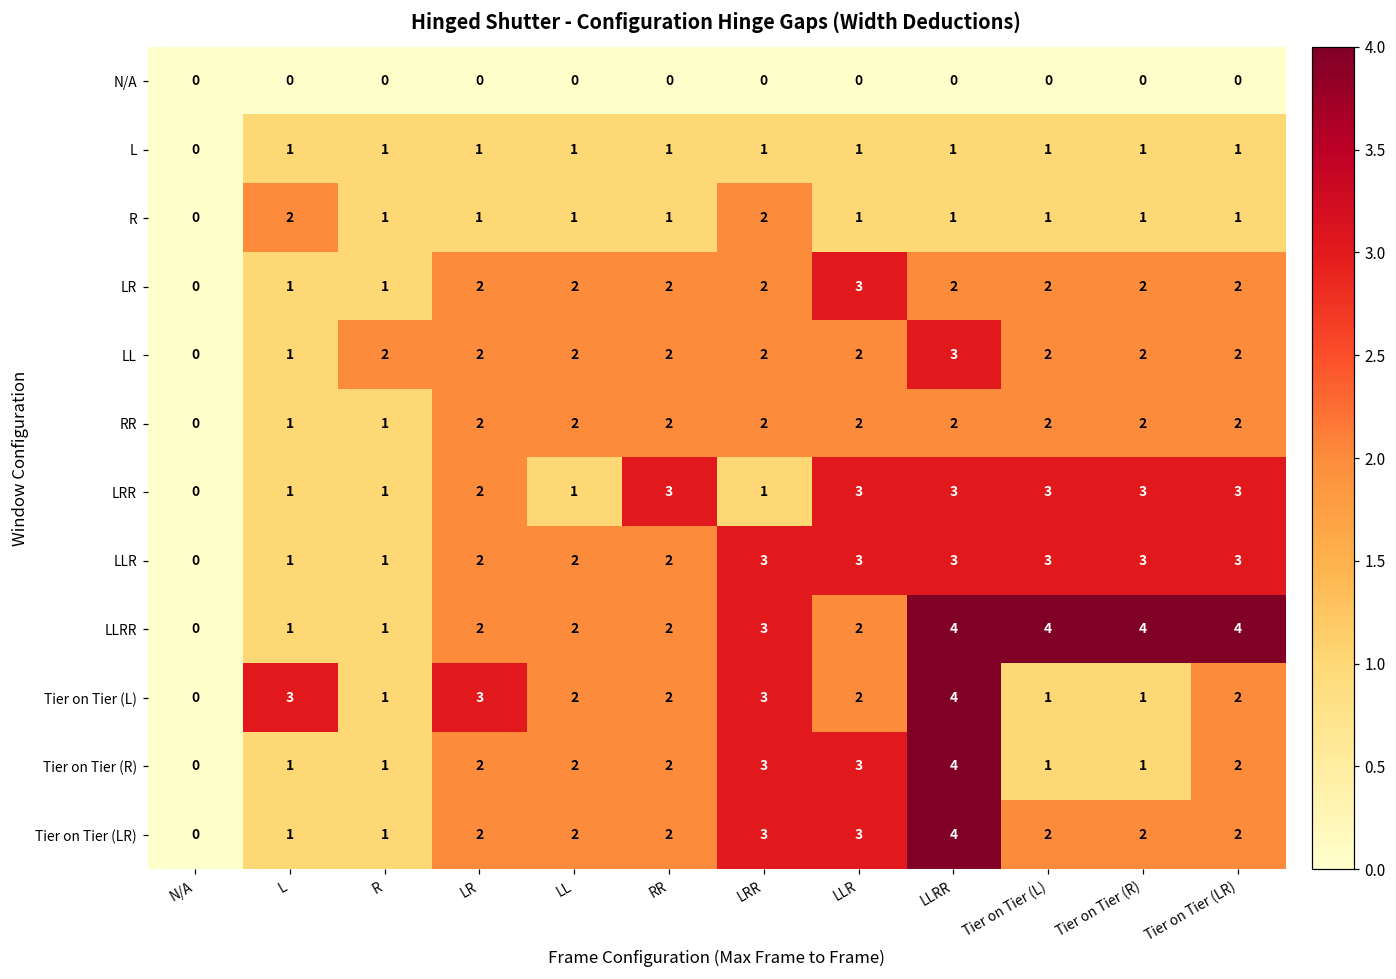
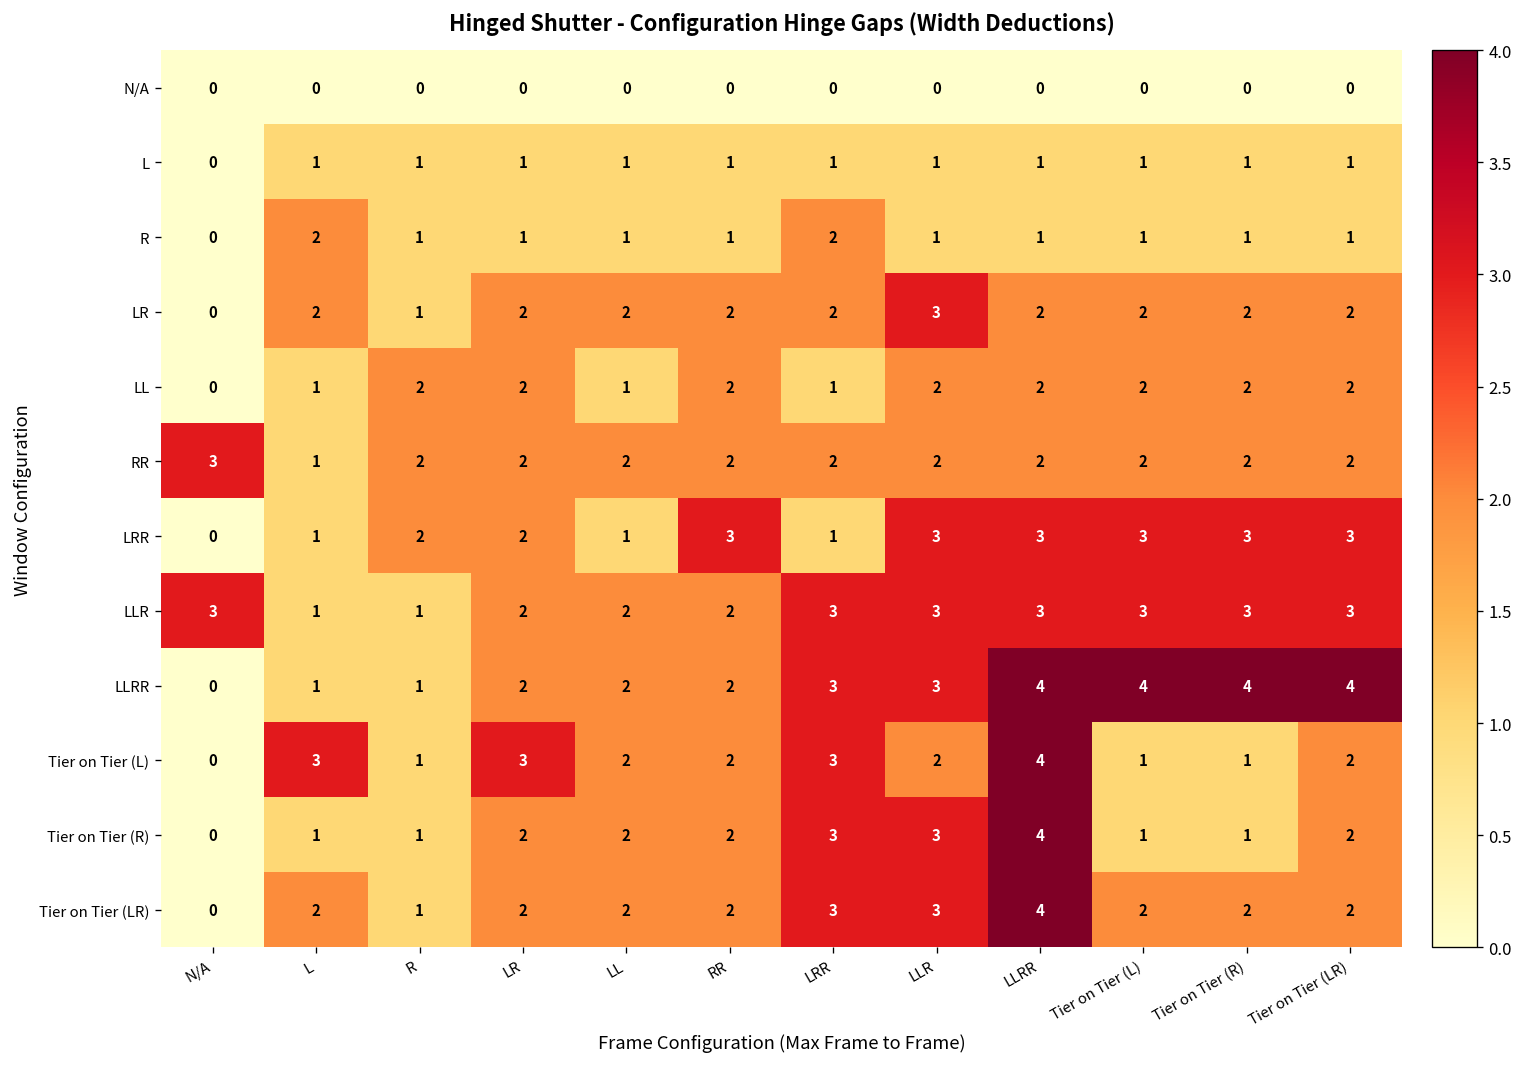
  {
    "N/A": {
      "N/A": 0,
      "L": 0,
      "R": 0,
      "LR": 0,
      "LL": 0,
      "RR": 0,
      "LRR": 0,
      "LLR": 0,
      "LLRR": 0,
      "Tier on Tier (L)": 0,
      "Tier on Tier (R)": 0,
      "Tier on Tier (LR)": 0
    },
    "L": {
      "N/A": 0,
      "L": 1,
      "R": 1,
      "LR": 1,
      "LL": 1,
      "RR": 1,
      "LRR": 1,
      "LLR": 1,
      "LLRR": 1,
      "Tier on Tier (L)": 1,
      "Tier on Tier (R)": 1,
      "Tier on Tier (LR)": 1
    },
    "R": {
      "N/A": 0,
      "L": 2,
      "R": 1,
      "LR": 1,
      "LL": 1,
      "RR": 1,
      "LRR": 2,
      "LLR": 1,
      "LLRR": 1,
      "Tier on Tier (L)": 1,
      "Tier on Tier (R)": 1,
      "Tier on Tier (LR)": 1
    },
    "LR": {
      "N/A": 0,
-     "L": 1,
+     "L": 2,
      "R": 1,
      "LR": 2,
      "LL": 2,
      "RR": 2,
      "LRR": 2,
      "LLR": 3,
      "LLRR": 2,
      "Tier on Tier (L)": 2,
      "Tier on Tier (R)": 2,
      "Tier on Tier (LR)": 2
    },
    "LL": {
      "N/A": 0,
      "L": 1,
      "R": 2,
      "LR": 2,
-     "LL": 2,
+     "LL": 1,
      "RR": 2,
-     "LRR": 2,
+     "LRR": 1,
      "LLR": 2,
-     "LLRR": 3,
+     "LLRR": 2,
      "Tier on Tier (L)": 2,
      "Tier on Tier (R)": 2,
      "Tier on Tier (LR)": 2
    },
    "RR": {
-     "N/A": 0,
+     "N/A": 3,
      "L": 1,
-     "R": 1,
+     "R": 2,
      "LR": 2,
      "LL": 2,
      "RR": 2,
      "LRR": 2,
      "LLR": 2,
      "LLRR": 2,
      "Tier on Tier (L)": 2,
      "Tier on Tier (R)": 2,
      "Tier on Tier (LR)": 2
    },
    "LRR": {
      "N/A": 0,
      "L": 1,
-     "R": 1,
+     "R": 2,
      "LR": 2,
      "LL": 1,
      "RR": 3,
      "LRR": 1,
      "LLR": 3,
      "LLRR": 3,
      "Tier on Tier (L)": 3,
      "Tier on Tier (R)": 3,
      "Tier on Tier (LR)": 3
    },
    "LLR": {
-     "N/A": 0,
+     "N/A": 3,
      "L": 1,
      "R": 1,
      "LR": 2,
      "LL": 2,
      "RR": 2,
      "LRR": 3,
      "LLR": 3,
      "LLRR": 3,
      "Tier on Tier (L)": 3,
      "Tier on Tier (R)": 3,
      "Tier on Tier (LR)": 3
    },
    "LLRR": {
      "N/A": 0,
      "L": 1,
      "R": 1,
      "LR": 2,
      "LL": 2,
      "RR": 2,
      "LRR": 3,
-     "LLR": 2,
+     "LLR": 3,
      "LLRR": 4,
      "Tier on Tier (L)": 4,
      "Tier on Tier (R)": 4,
      "Tier on Tier (LR)": 4
    },
    "Tier on Tier (L)": {
      "N/A": 0,
      "L": 3,
      "R": 1,
      "LR": 3,
      "LL": 2,
      "RR": 2,
      "LRR": 3,
      "LLR": 2,
      "LLRR": 4,
      "Tier on Tier (L)": 1,
      "Tier on Tier (R)": 1,
      "Tier on Tier (LR)": 2
    },
    "Tier on Tier (R)": {
      "N/A": 0,
      "L": 1,
      "R": 1,
      "LR": 2,
      "LL": 2,
      "RR": 2,
      "LRR": 3,
      "LLR": 3,
      "LLRR": 4,
      "Tier on Tier (L)": 1,
      "Tier on Tier (R)": 1,
      "Tier on Tier (LR)": 2
    },
    "Tier on Tier (LR)": {
      "N/A": 0,
-     "L": 1,
+     "L": 2,
      "R": 1,
      "LR": 2,
      "LL": 2,
      "RR": 2,
      "LRR": 3,
      "LLR": 3,
      "LLRR": 4,
      "Tier on Tier (L)": 2,
      "Tier on Tier (R)": 2,
      "Tier on Tier (LR)": 2
    }
  }
